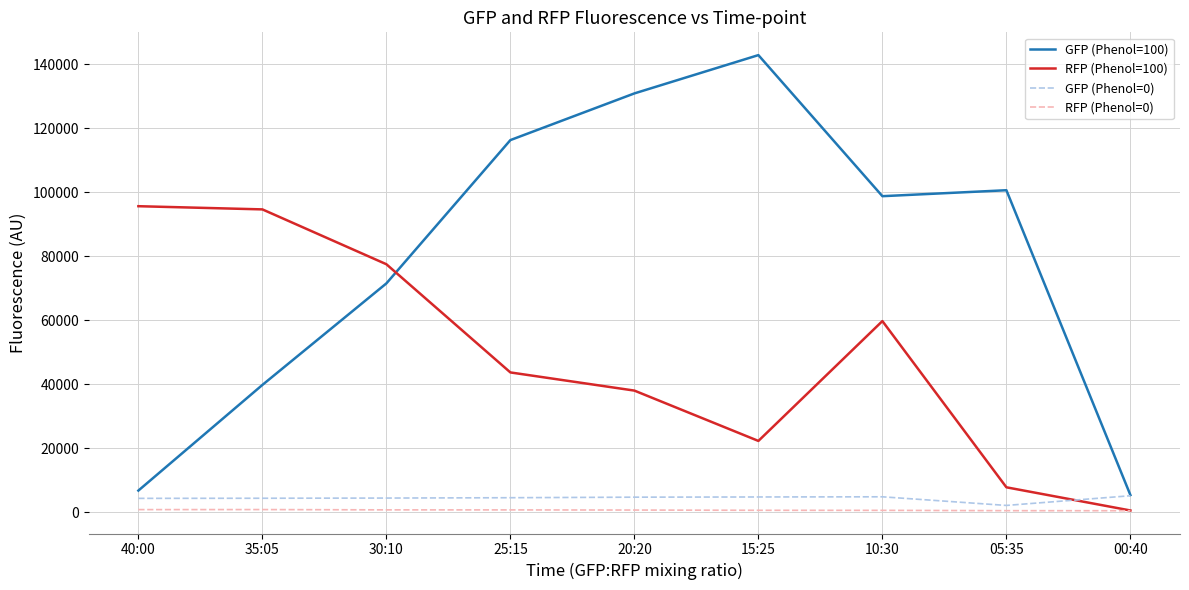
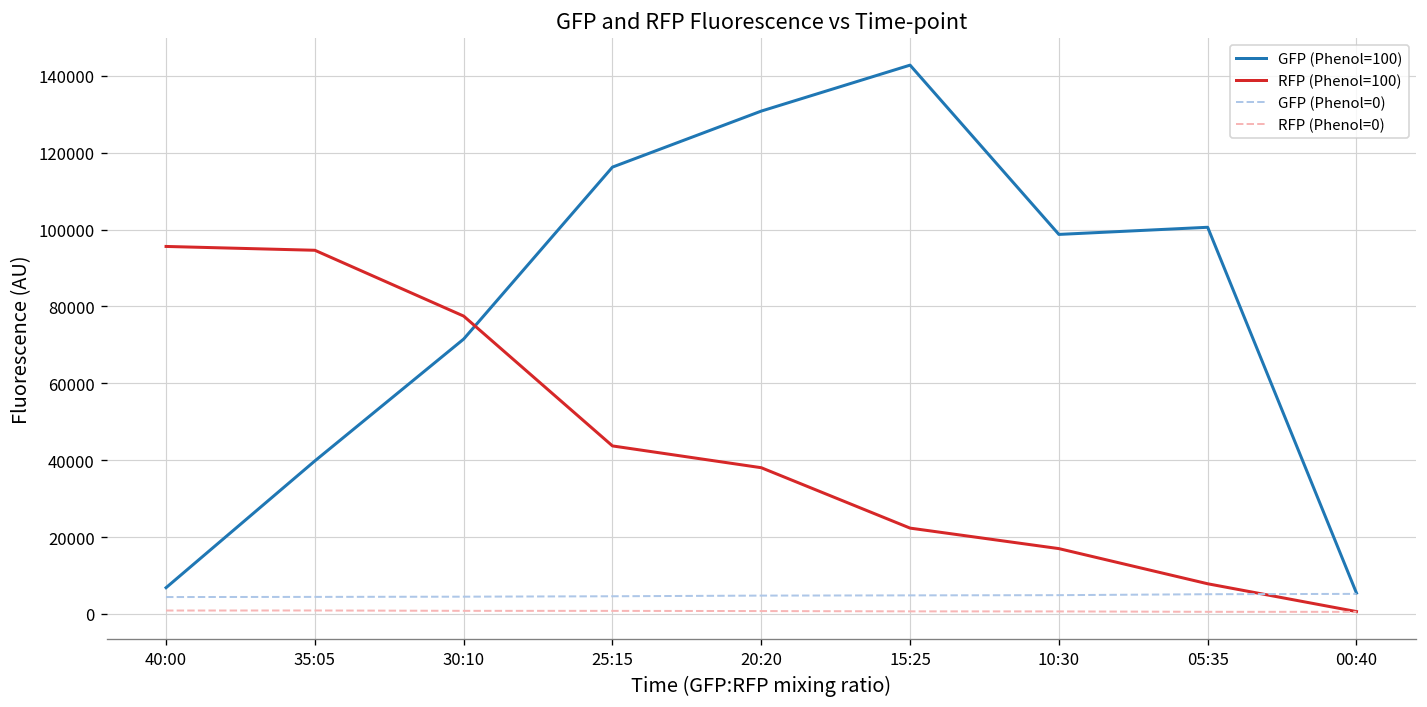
  {
    "GFP (Phenol=100)": {
      "40:00": 7000,
      "35:05": 40000,
      "30:10": 72000,
      "25:15": 116000,
      "20:20": 131000,
      "15:25": 143000,
      "10:30": 99000,
      "05:35": 101000
    },
    "RFP (Phenol=100)": {
      "40:00": 96000,
      "35:05": 95000,
      "30:10": 78000,
      "25:15": 44000,
      "20:20": 38000,
      "15:25": 22000,
-     "10:30": 60000,
+     "10:30": 17000,
      "05:35": 8000
    },
    "GFP (Phenol=0)": {
      "40:00": 4000,
      "35:05": 4000,
      "30:10": 4000,
      "25:15": 5000,
      "20:20": 5000,
      "15:25": 5000,
      "10:30": 5000,
-     "05:35": 2000
+     "05:35": 5000
    },
    "RFP (Phenol=0)": {
      "40:00": 1000,
      "35:05": 1000,
      "30:10": 1000,
      "25:15": 1000,
      "20:20": 1000,
      "15:25": 1000,
      "10:30": 1000,
      "05:35": 1000
    }
  }
